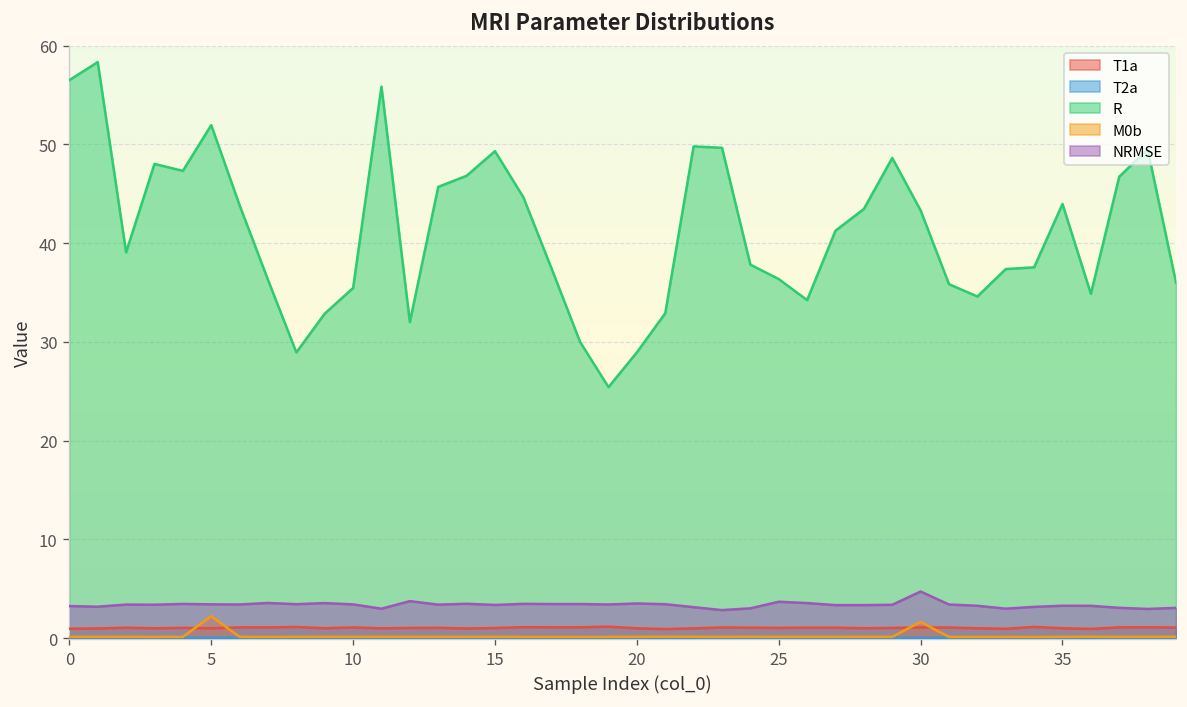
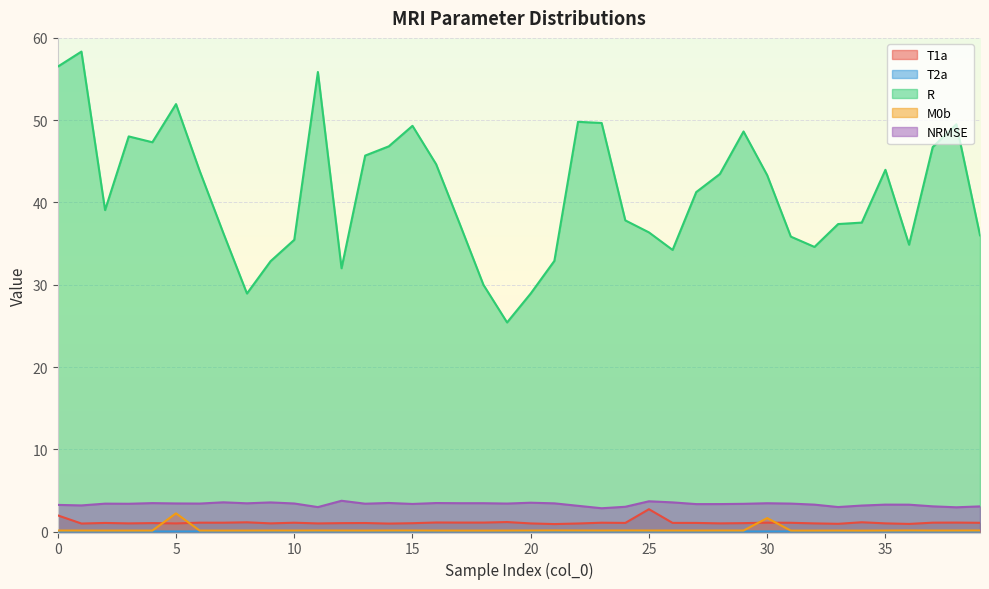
  {
    "T1a": {
-     "0": 1,
+     "0": 2,
      "5": 1,
      "10": 1,
      "15": 1,
      "20": 1,
-     "25": 1,
+     "25": 3,
      "30": 1,
      "35": 1
    },
    "T2a": {
      "5": 0,
      "30": 0
    },
    "R": {
      "0": 57,
      "5": 52,
      "10": 35,
      "15": 49,
      "20": 29,
      "25": 36,
      "30": 43,
      "35": 44
    },
    "M0b": {
      "5": 2,
      "30": 2
    },
    "NRMSE": {
      "0": 3,
      "5": 3,
      "10": 3,
      "15": 3,
      "20": 4,
      "25": 4,
-     "30": 5,
+     "30": 3,
      "35": 3
    }
  }
